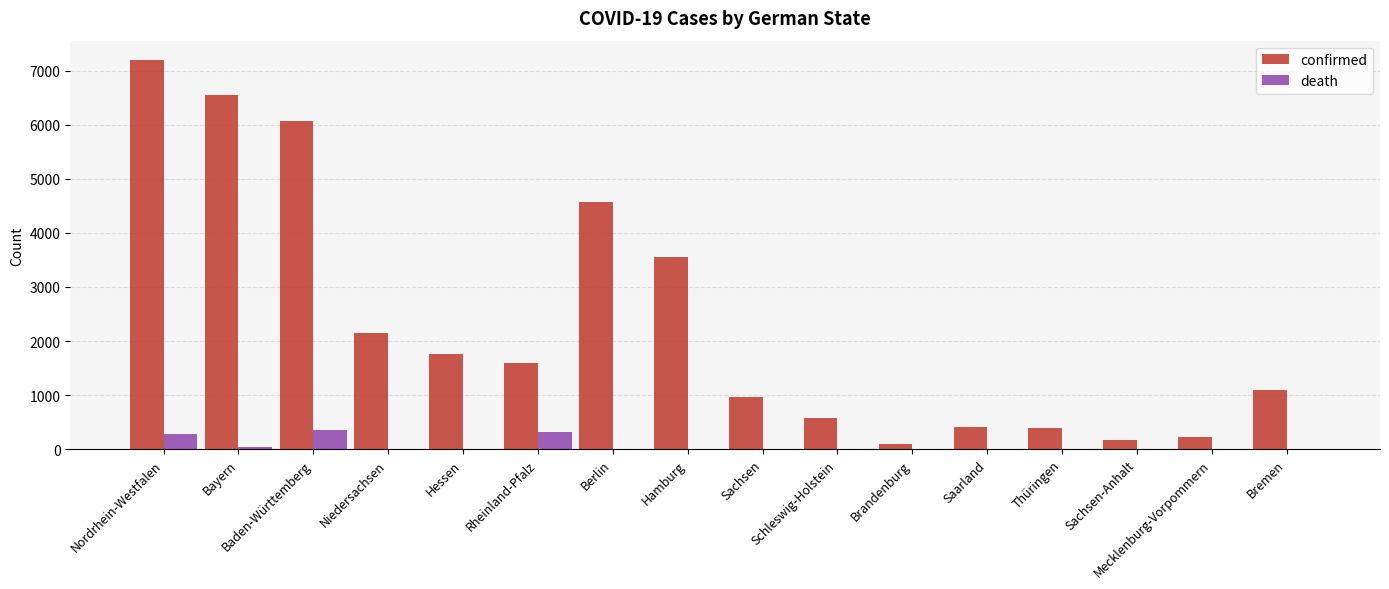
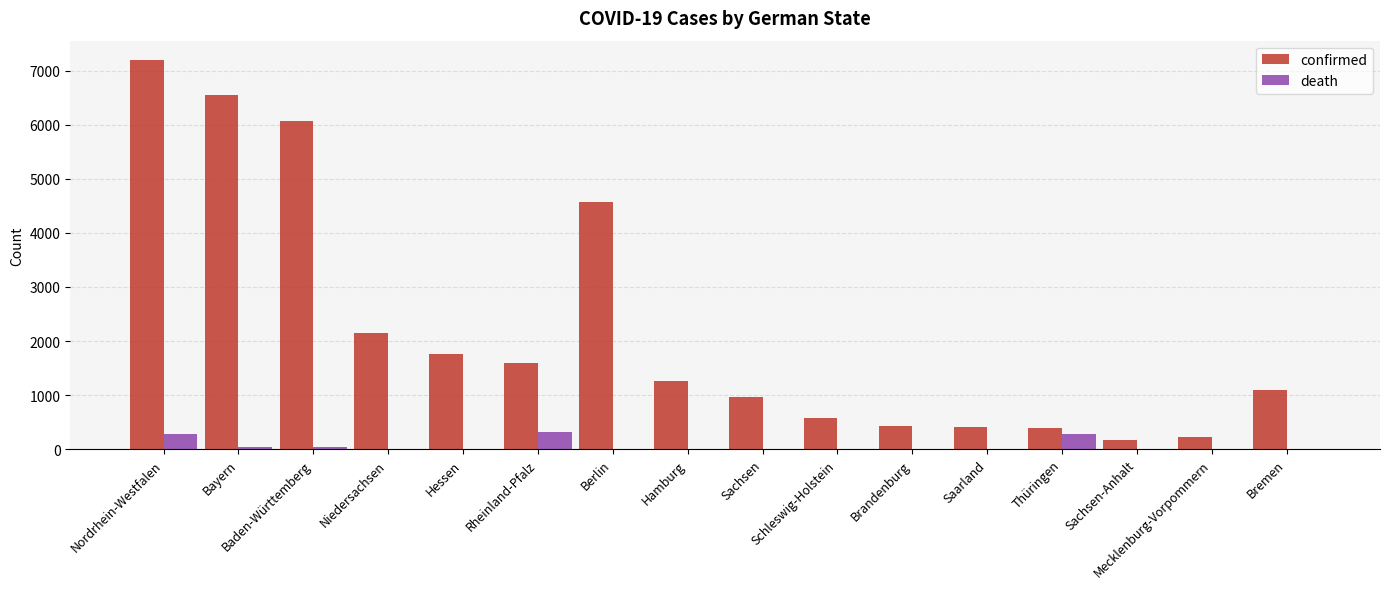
  {
    "confirmed": {
      "Nordrhein-Westfalen": 7200,
      "Bayern": 6600,
      "Baden-Württemberg": 6100,
      "Niedersachsen": 2100,
      "Hessen": 1800,
      "Rheinland-Pfalz": 1600,
      "Berlin": 4600,
-     "Hamburg": 3500,
+     "Hamburg": 1300,
      "Sachsen": 1000,
      "Schleswig-Holstein": 600,
-     "Brandenburg": 100,
+     "Brandenburg": 400,
      "Saarland": 400,
      "Thüringen": 400,
      "Sachsen-Anhalt": 200,
      "Mecklenburg-Vorpommern": 200,
      "Bremen": 1100
    },
    "death": {
      "Nordrhein-Westfalen": 300,
-     "Baden-Württemberg": 400,
+     "Baden-Württemberg": 0,
      "Rheinland-Pfalz": 300,
      "Hamburg": 0,
-     "Thüringen": 0,
+     "Thüringen": 300,
      "Mecklenburg-Vorpommern": 0,
      "Bremen": 0
    }
  }
